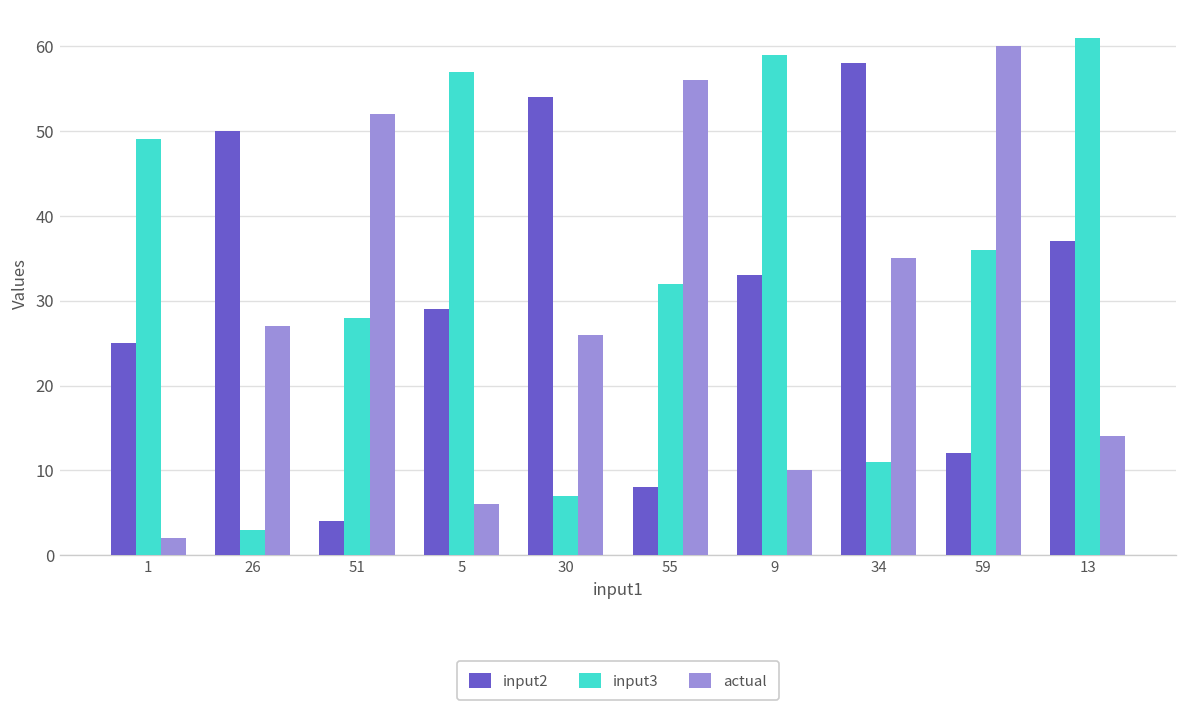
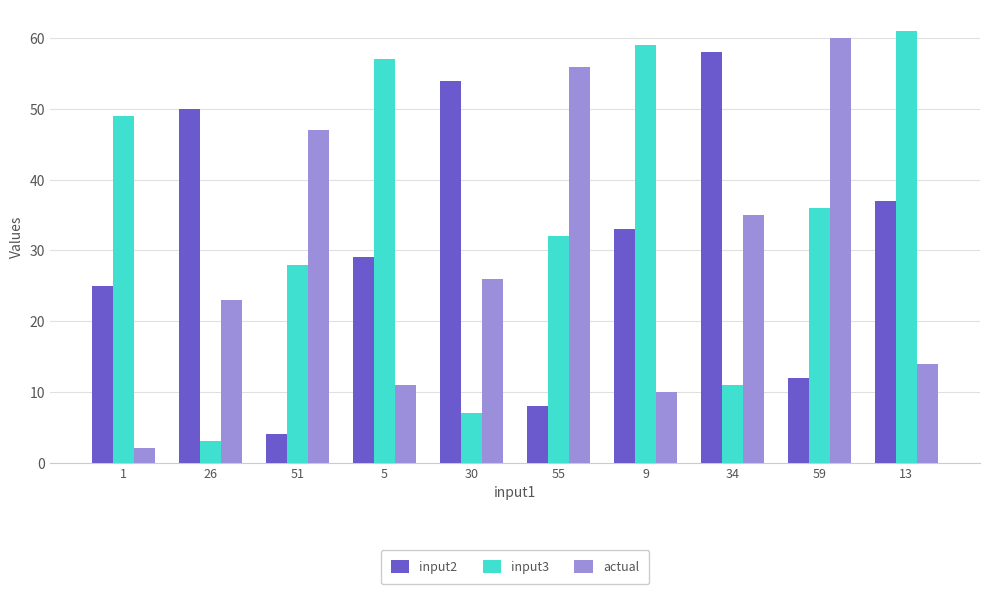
  {
    "input2": {
      "1": 25,
      "26": 50,
      "51": 4,
      "5": 29,
      "30": 54,
      "55": 8,
      "9": 33,
      "34": 58,
      "59": 12,
      "13": 37
    },
    "input3": {
      "1": 49,
      "26": 3,
      "51": 28,
      "5": 57,
      "30": 7,
      "55": 32,
      "9": 59,
      "34": 11,
      "59": 36,
      "13": 61
    },
    "actual": {
      "1": 2,
-     "26": 27,
-     "51": 52,
-     "5": 6,
+     "26": 23,
+     "51": 47,
+     "5": 11,
      "30": 26,
      "55": 56,
      "9": 10,
      "34": 35,
      "59": 60,
      "13": 14
    }
  }
